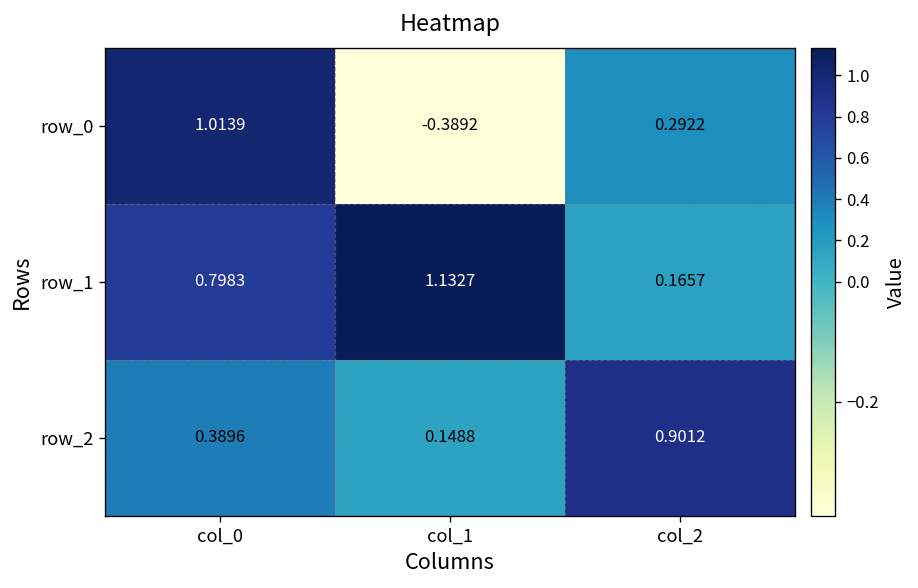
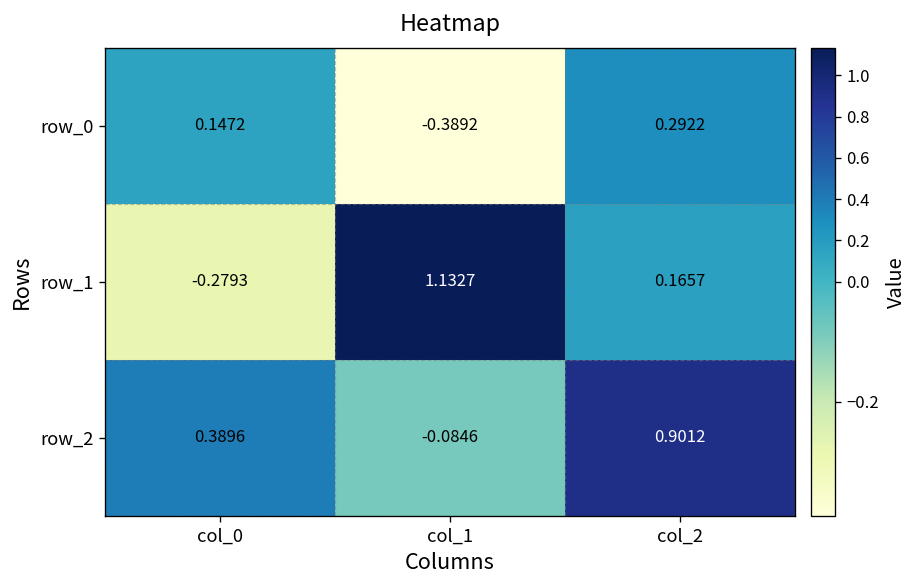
  {
    "row_0": {
-     "col_0": 1.0139,
+     "col_0": 0.1472,
      "col_1": -0.3892,
      "col_2": 0.2922
    },
    "row_1": {
-     "col_0": 0.7983,
+     "col_0": -0.2793,
      "col_1": 1.1327,
      "col_2": 0.1657
    },
    "row_2": {
      "col_0": 0.3896,
-     "col_1": 0.1488,
+     "col_1": -0.0846,
      "col_2": 0.9012
    }
  }
